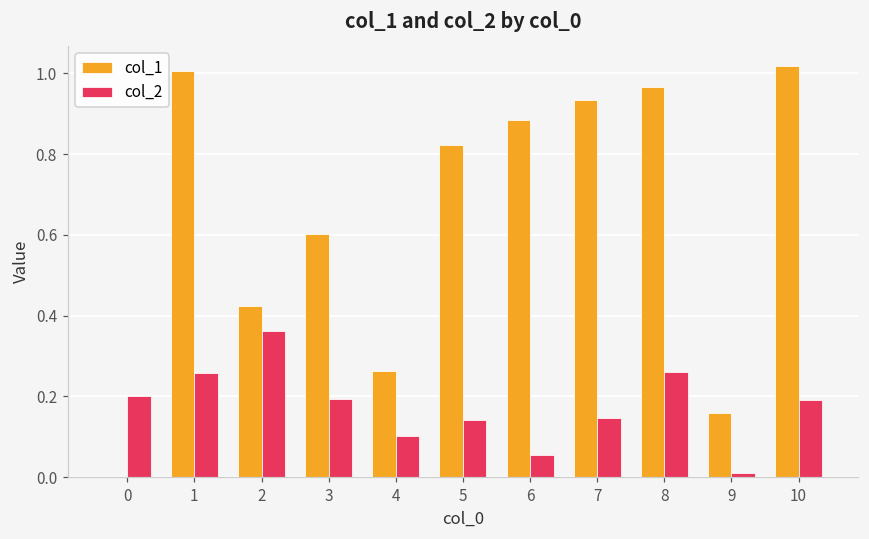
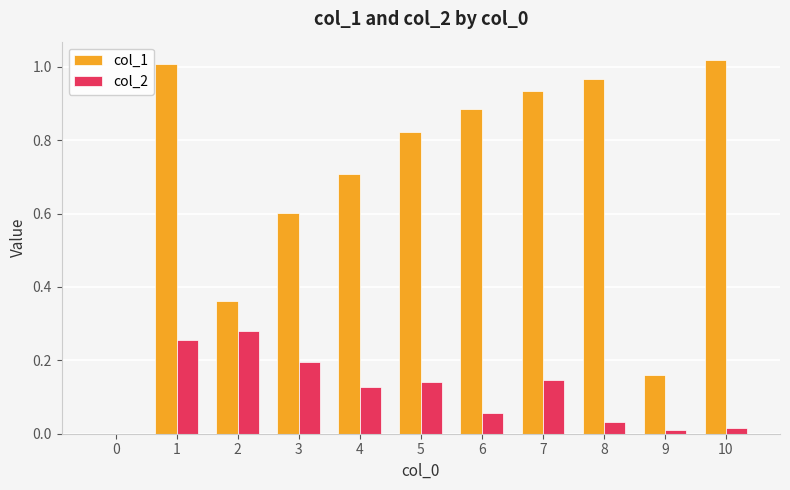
  {
    "col_1": {
      "0": 0.00,
      "1": 1.01,
-     "2": 0.42,
+     "2": 0.36,
      "3": 0.60,
-     "4": 0.26,
+     "4": 0.71,
      "5": 0.82,
      "6": 0.88,
      "7": 0.93,
      "8": 0.97,
      "9": 0.16,
      "10": 1.02
    },
    "col_2": {
-     "0": 0.2,
+     "0": 0.0,
      "1": 0.26,
-     "2": 0.36,
+     "2": 0.28,
      "3": 0.19,
-     "4": 0.10,
+     "4": 0.13,
      "5": 0.14,
      "6": 0.06,
      "7": 0.15,
-     "8": 0.26,
+     "8": 0.03,
      "9": 0.01,
-     "10": 0.19
+     "10": 0.02
    }
  }
